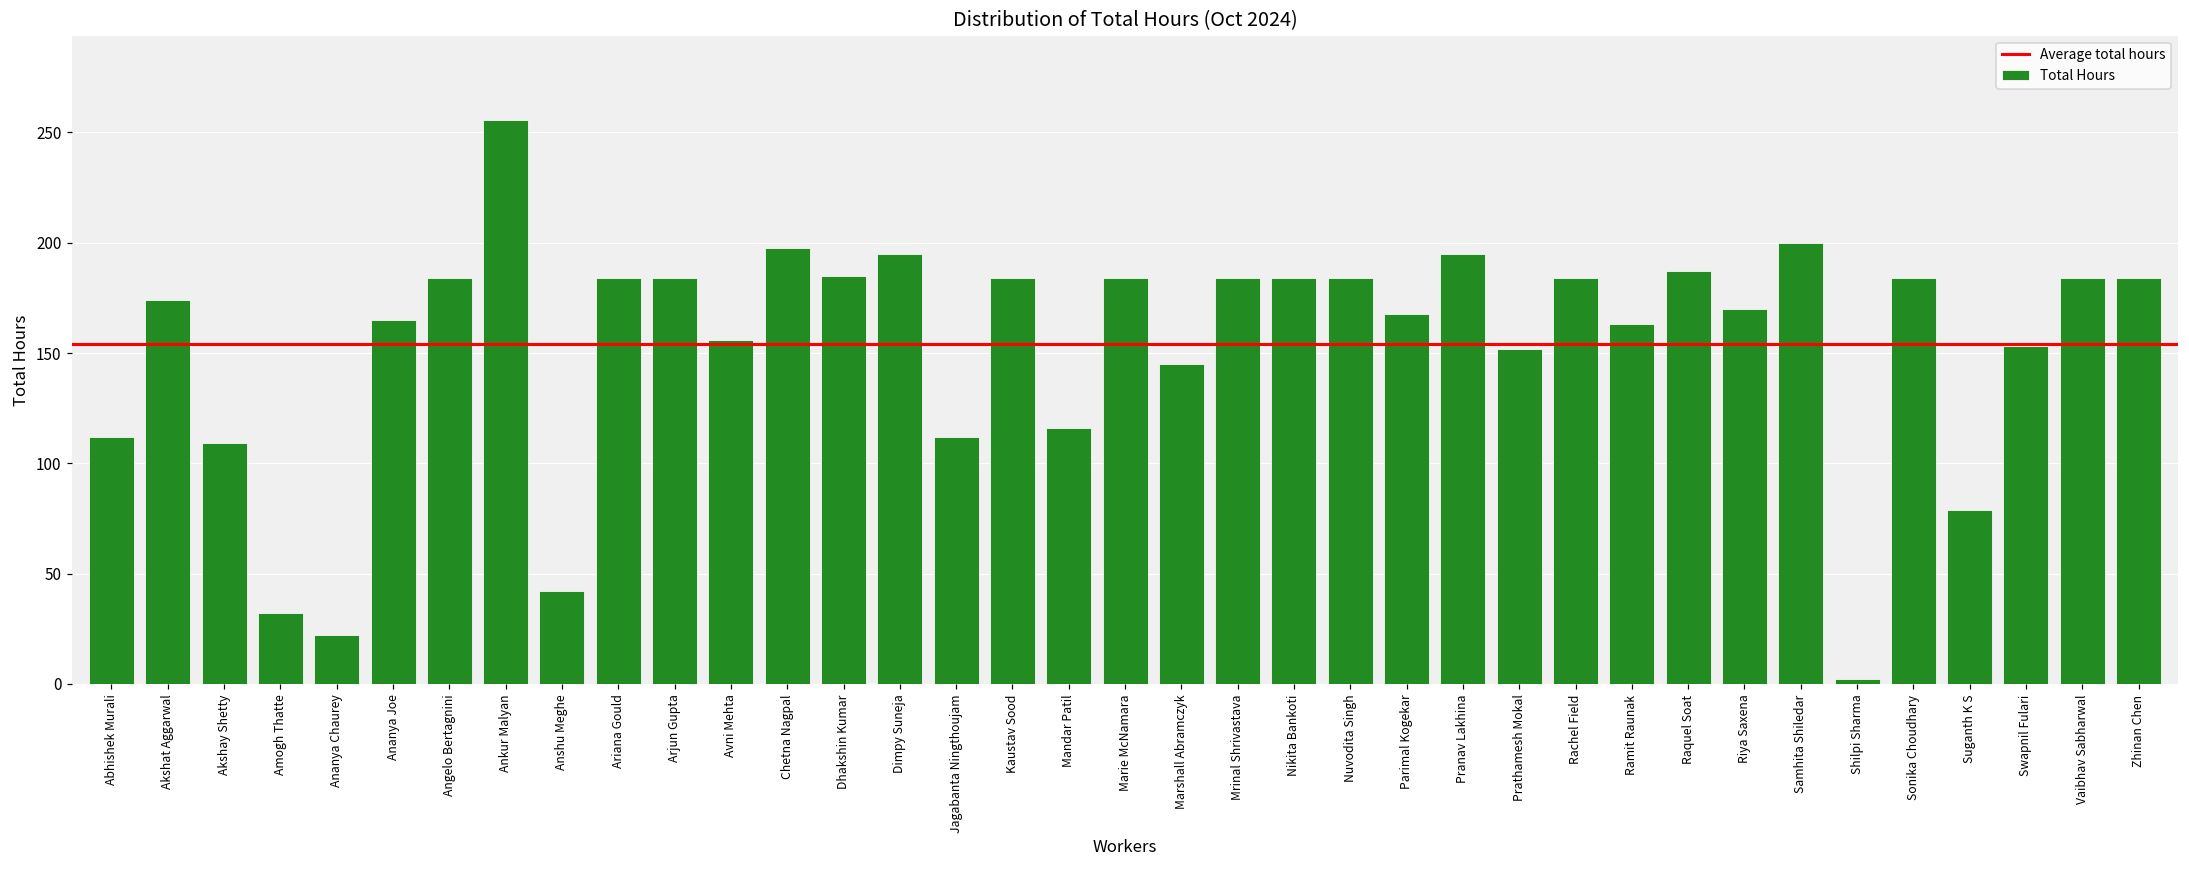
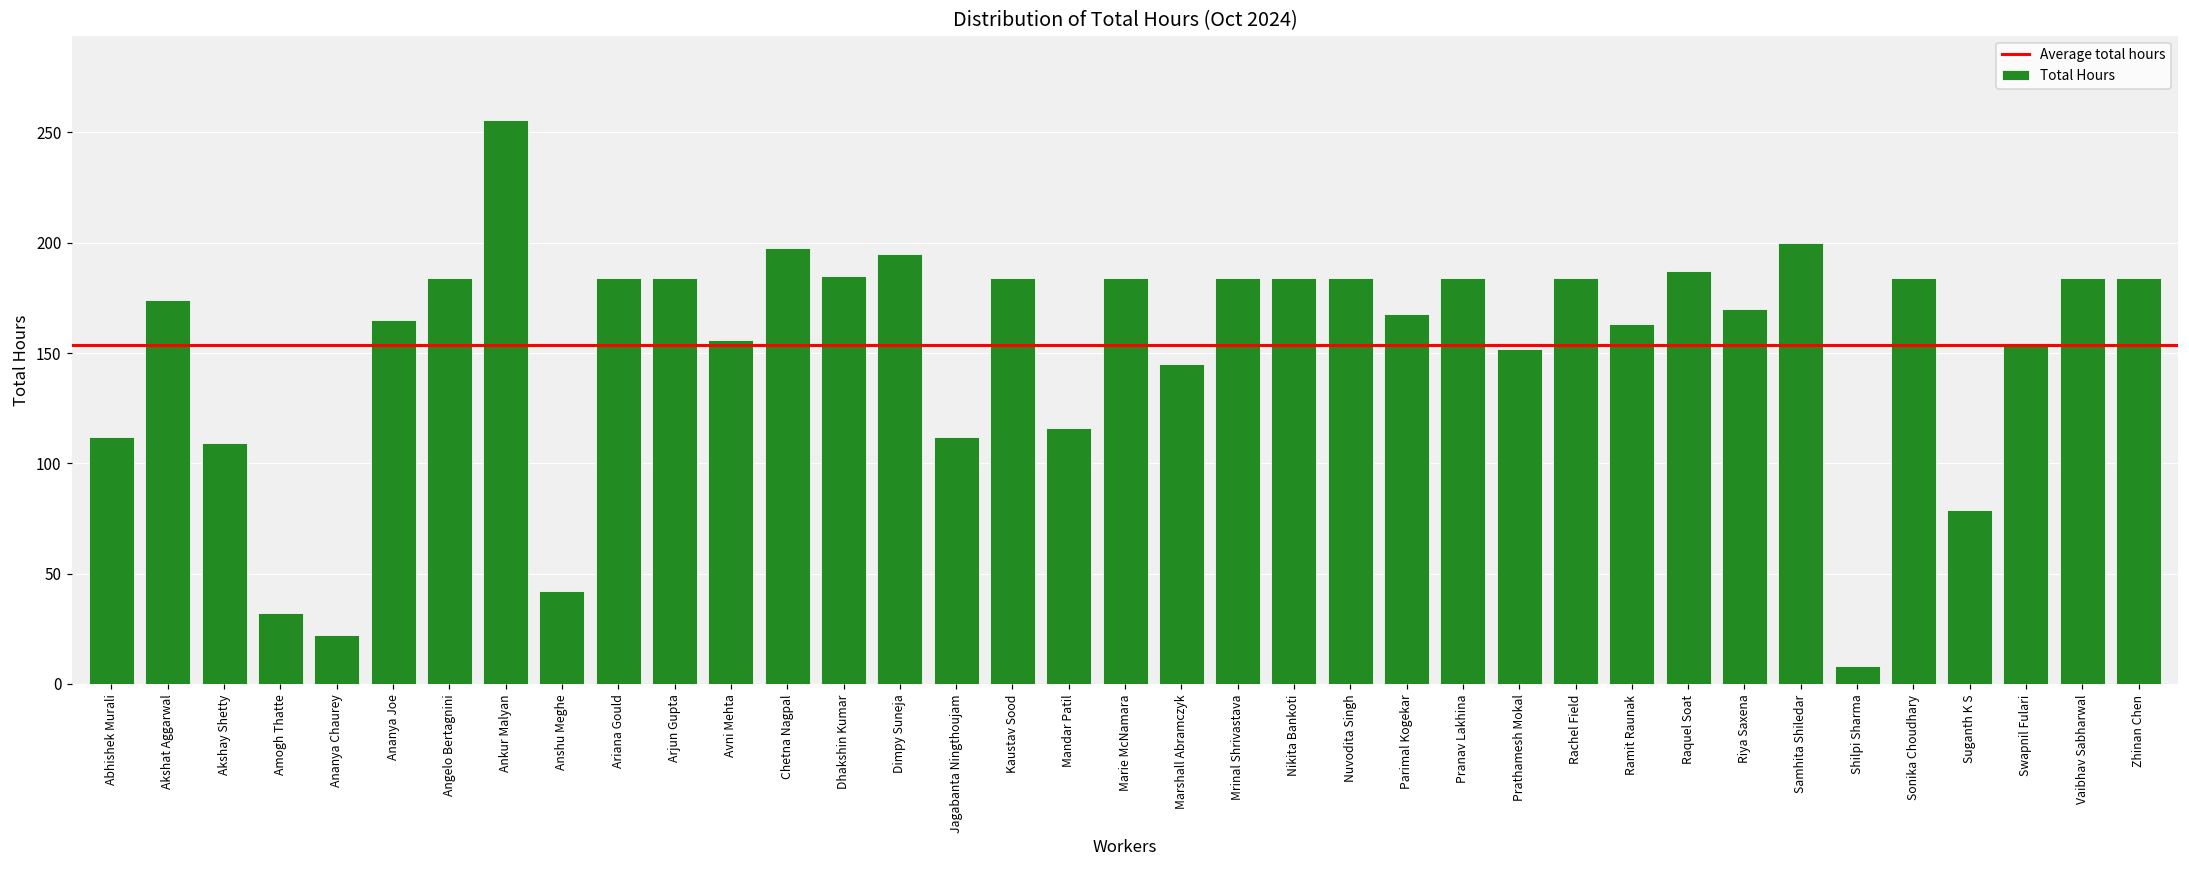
  {
    "Abhishek Murali": 112,
    "Akshat Aggarwal": 174,
    "Akshay Shetty": 109,
    "Amogh Thatte": 32,
    "Ananya Chaurey": 22,
    "Ananya Joe": 165,
    "Angelo Bertagnini": 184,
    "Ankur Malyan": 256,
    "Anshu Meghe": 42,
    "Ariana Gould": 184,
    "Arjun Gupta": 184,
    "Avni Mehta": 156,
    "Chetna Nagpal": 198,
    "Dhakshin Kumar": 185,
    "Dimpy Suneja": 195,
    "Jagabanta Ningthoujam": 112,
    "Kaustav Sood": 184,
    "Mandar Patil": 116,
    "Marie McNamara": 184,
    "Marshall Abramczyk": 145,
    "Mrinal Shrivastava": 184,
    "Nikita Bankoti": 184,
    "Nuvodita Singh": 184,
    "Parimal Kogekar": 168,
-   "Pranav Lakhina": 195,
+   "Pranav Lakhina": 184,
    "Prathamesh Mokal": 152,
    "Rachel Field": 184,
    "Ramit Raunak": 163,
    "Raquel Soat": 187,
    "Riya Saxena": 170,
    "Samhita Shiledar": 200,
-   "Shilpi Sharma": 2,
+   "Shilpi Sharma": 8,
    "Sonika Choudhary": 184,
    "Suganth K S": 79,
    "Swapnil Fulari": 153,
    "Vaibhav Sabharwal": 184,
    "Zhinan Chen": 184
  }
